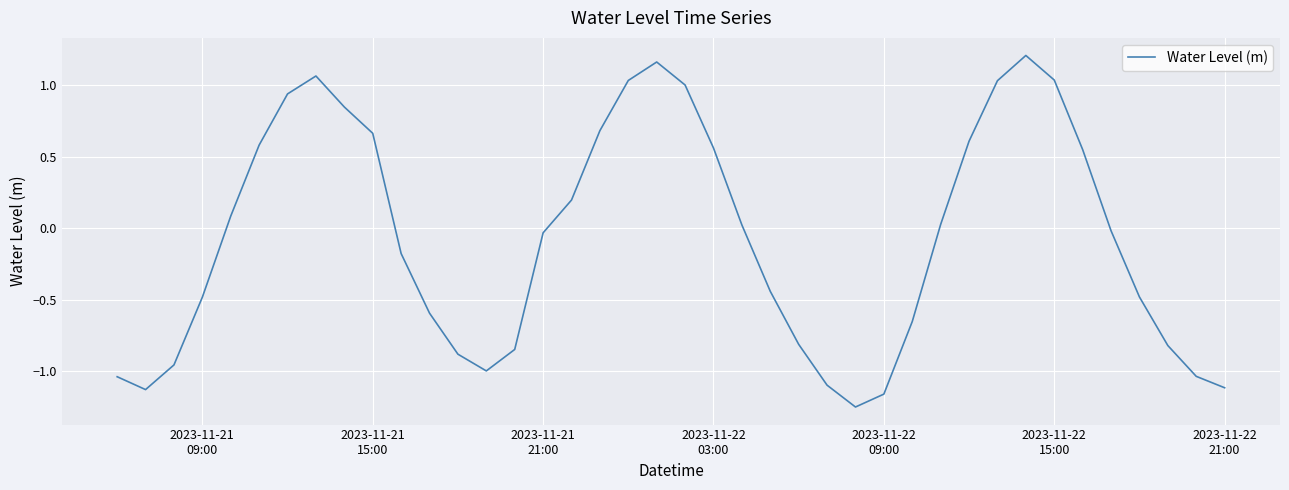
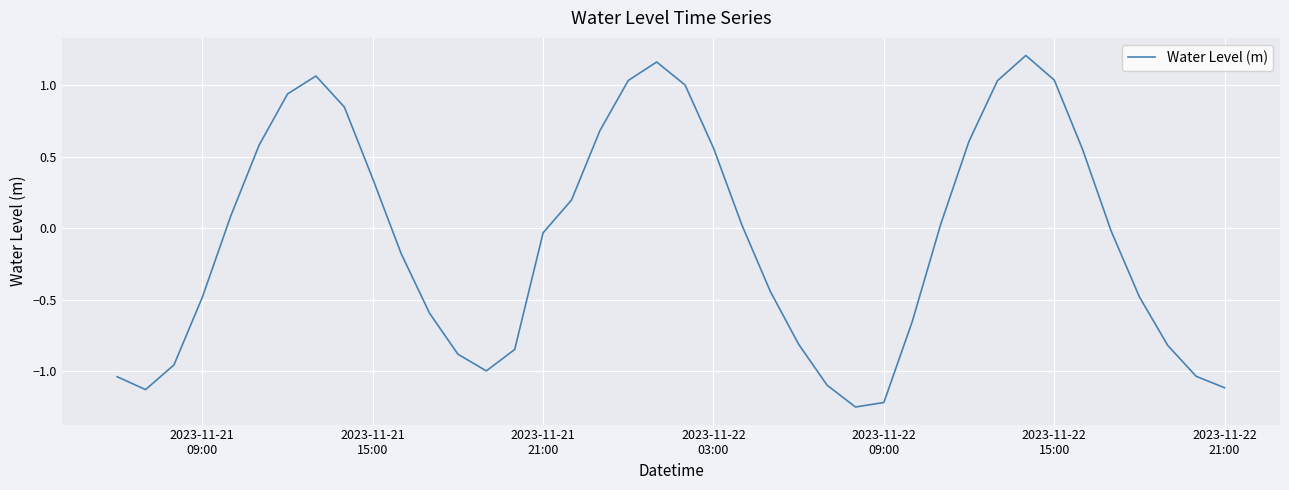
  {
    "2023-11-21 09:00": -0.48,
-   "2023-11-21 15:00": 0.66,
+   "2023-11-21 15:00": 0.35,
    "2023-11-21 21:00": -0.03,
    "2023-11-22 03:00": 0.56,
-   "2023-11-22 09:00": -1.16,
+   "2023-11-22 09:00": -1.22,
    "2023-11-22 15:00": 1.04,
    "2023-11-22 21:00": -1.11
  }
